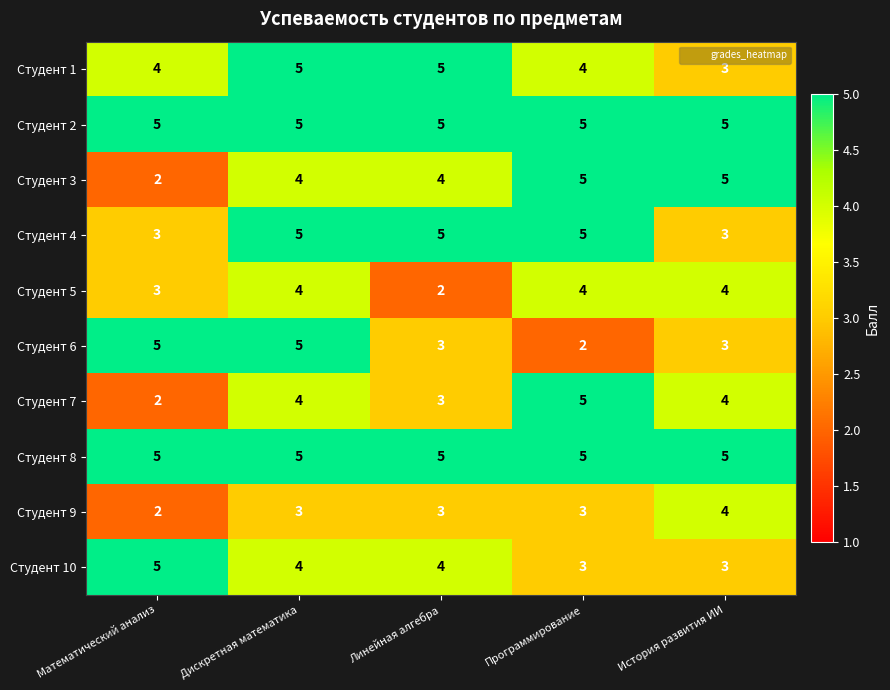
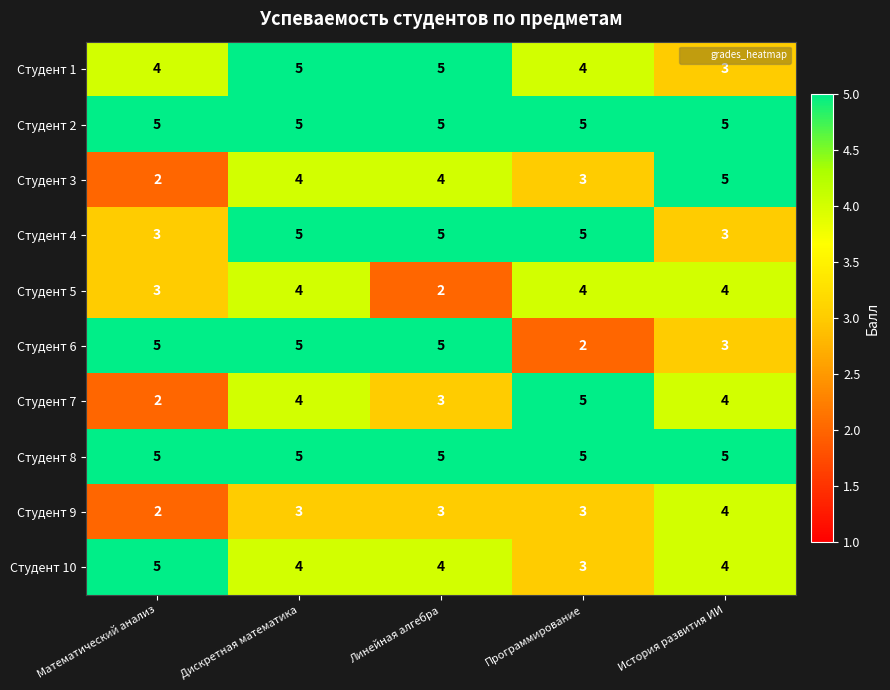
  {
    "Студент 1": {
      "Математический анализ": 4,
      "Дискретная математика": 5,
      "Линейная алгебра": 5,
      "Программирование": 4
    },
    "Студент 2": {
      "Математический анализ": 5,
      "Дискретная математика": 5,
      "Линейная алгебра": 5,
      "Программирование": 5,
      "История развития ИИ": 5
    },
    "Студент 3": {
      "Математический анализ": 2,
      "Дискретная математика": 4,
      "Линейная алгебра": 4,
-     "Программирование": 5,
+     "Программирование": 3,
      "История развития ИИ": 5
    },
    "Студент 4": {
      "Математический анализ": 3,
      "Дискретная математика": 5,
      "Линейная алгебра": 5,
      "Программирование": 5,
      "История развития ИИ": 3
    },
    "Студент 5": {
      "Математический анализ": 3,
      "Дискретная математика": 4,
      "Линейная алгебра": 2,
      "Программирование": 4,
      "История развития ИИ": 4
    },
    "Студент 6": {
      "Математический анализ": 5,
      "Дискретная математика": 5,
-     "Линейная алгебра": 3,
+     "Линейная алгебра": 5,
      "Программирование": 2,
      "История развития ИИ": 3
    },
    "Студент 7": {
      "Математический анализ": 2,
      "Дискретная математика": 4,
      "Линейная алгебра": 3,
      "Программирование": 5,
      "История развития ИИ": 4
    },
    "Студент 8": {
      "Математический анализ": 5,
      "Дискретная математика": 5,
      "Линейная алгебра": 5,
      "Программирование": 5,
      "История развития ИИ": 5
    },
    "Студент 9": {
      "Математический анализ": 2,
      "Дискретная математика": 3,
      "Линейная алгебра": 3,
      "Программирование": 3,
      "История развития ИИ": 4
    },
    "Студент 10": {
      "Математический анализ": 5,
      "Дискретная математика": 4,
      "Линейная алгебра": 4,
      "Программирование": 3,
-     "История развития ИИ": 3
+     "История развития ИИ": 4
    }
  }
